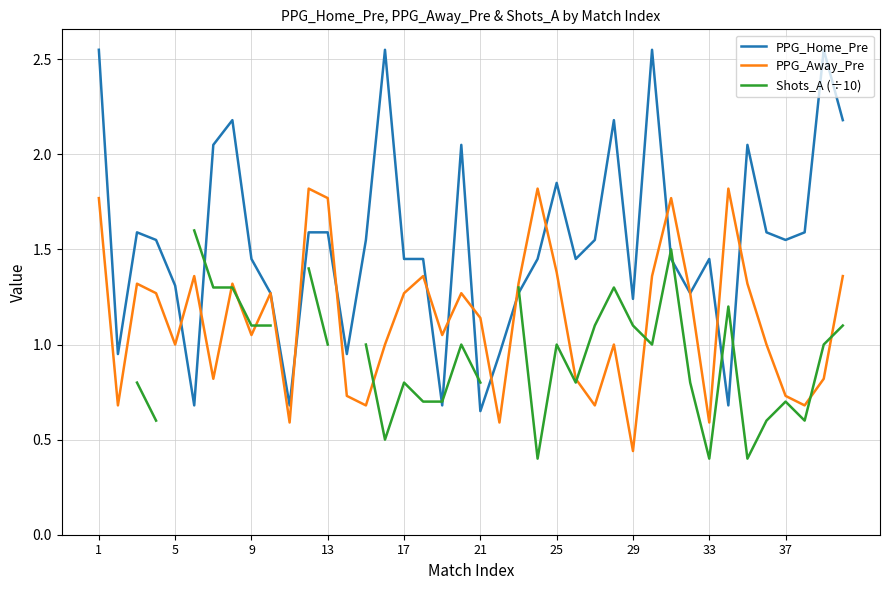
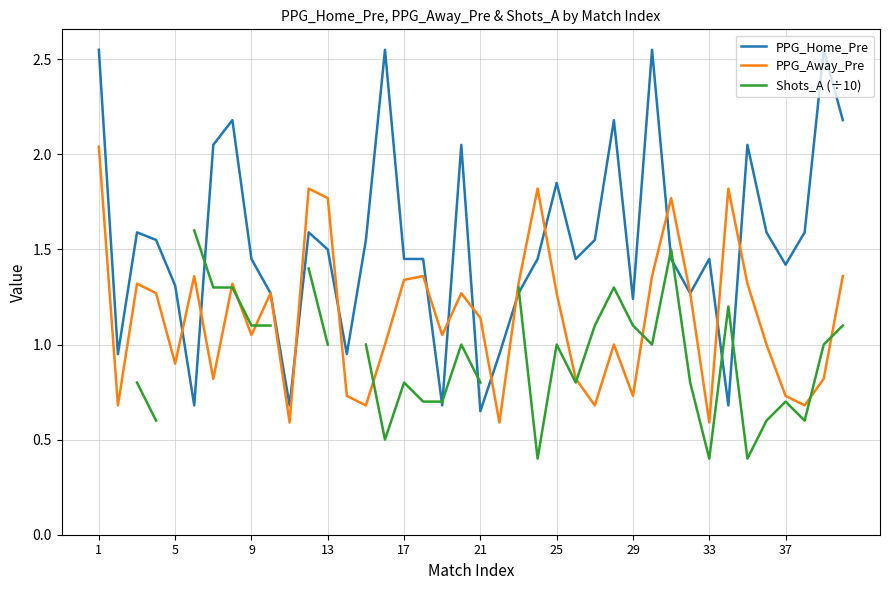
  {
    "PPG_Home_Pre": {
      "1": 2.55,
      "5": 1.31,
      "9": 1.45,
-     "13": 1.59,
+     "13": 1.50,
      "17": 1.45,
      "21": 0.65,
      "25": 1.85,
      "29": 1.24,
      "33": 1.45,
-     "37": 1.55
+     "37": 1.42
    },
    "PPG_Away_Pre": {
-     "1": 1.77,
-     "5": 1.0,
+     "1": 2.04,
+     "5": 0.9,
      "9": 1.05,
      "13": 1.77,
-     "17": 1.27,
+     "17": 1.34,
      "21": 1.14,
-     "25": 1.38,
-     "29": 0.44,
+     "25": 1.27,
+     "29": 0.73,
      "33": 0.59,
      "37": 0.73
    },
    "Shots_A (÷10)": {
      "1": 0.80,
      "13": 1.00,
      "21": 0.80
    }
  }
